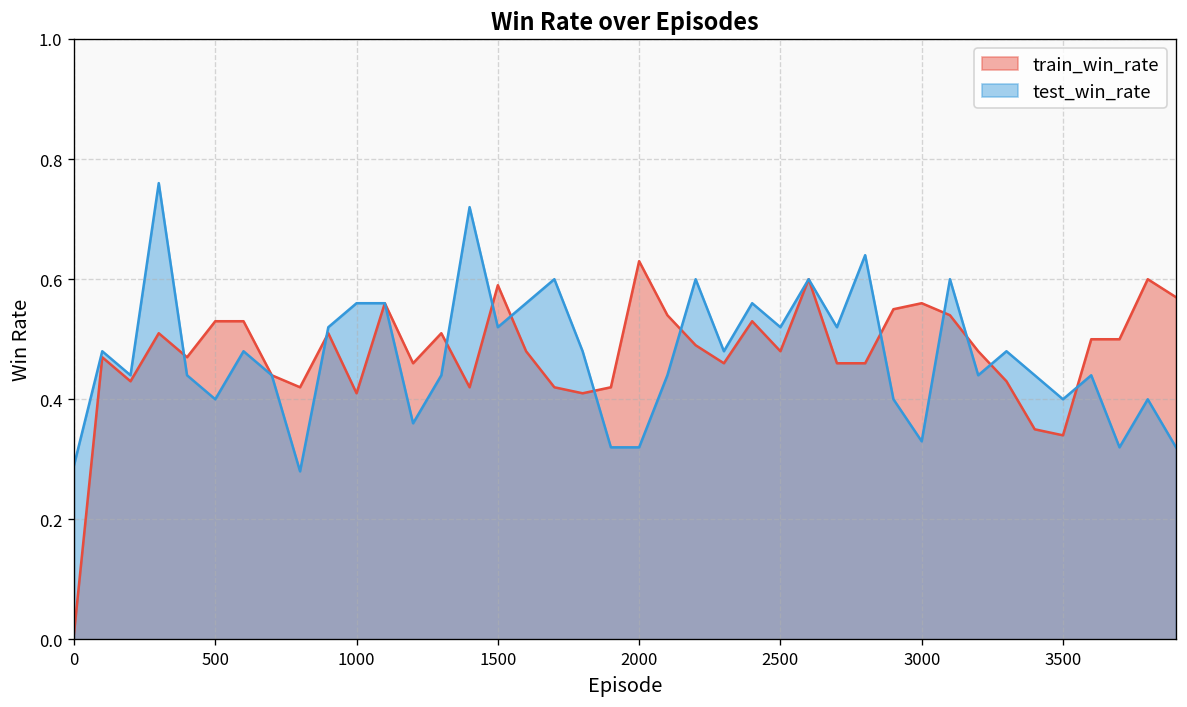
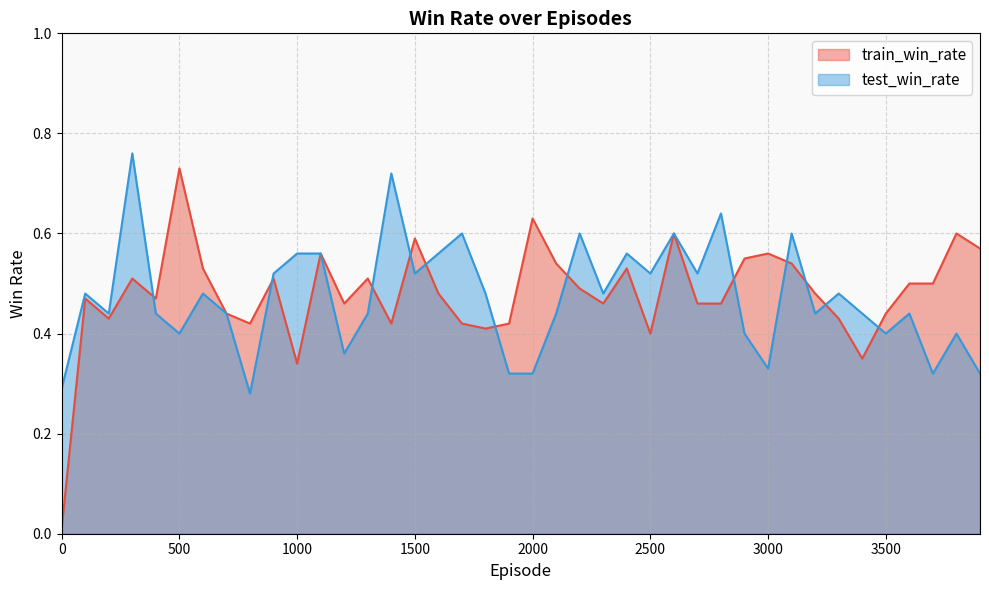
  {
    "train_win_rate": {
      "0": 0.01,
-     "500": 0.53,
-     "1000": 0.41,
+     "500": 0.73,
+     "1000": 0.34,
      "1500": 0.59,
      "2000": 0.63,
-     "2500": 0.48,
+     "2500": 0.40,
      "3000": 0.56,
-     "3500": 0.34
+     "3500": 0.44
    },
    "test_win_rate": {
      "0": 0.29,
      "500": 0.40,
      "1000": 0.56,
      "1500": 0.52,
      "2000": 0.32,
      "2500": 0.52,
      "3000": 0.33,
      "3500": 0.40
    }
  }
